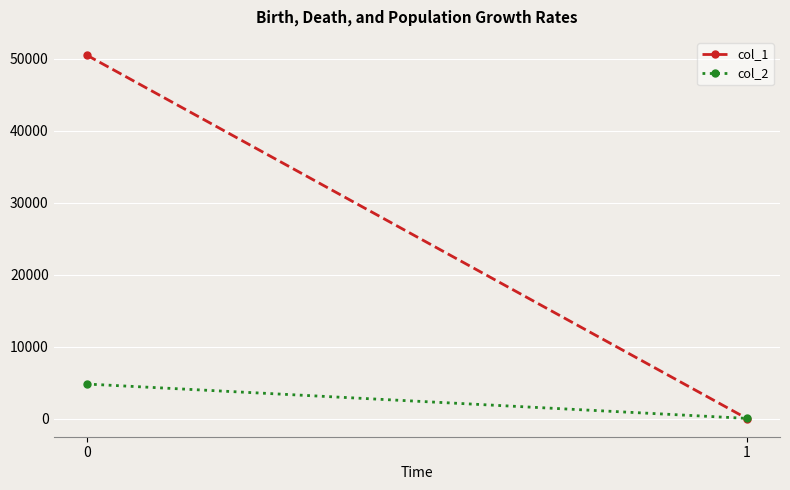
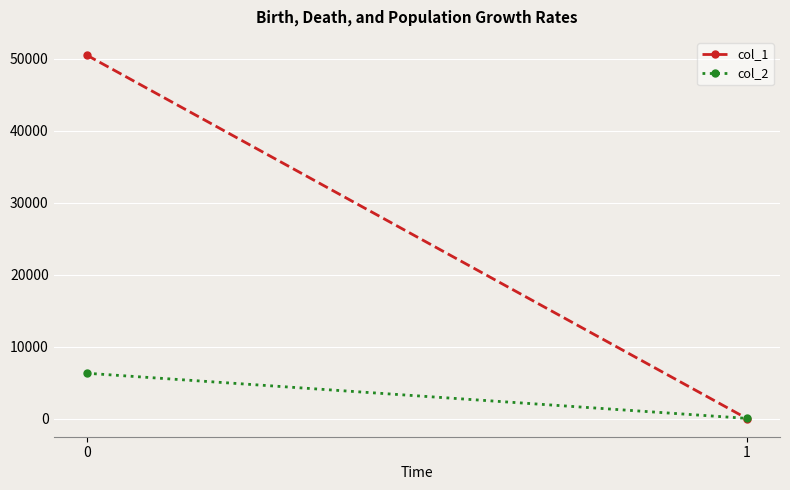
  {
    "col_1": {
      "0": 51000
    },
    "col_2": {
-     "0": 5000
+     "0": 6000
    }
  }
